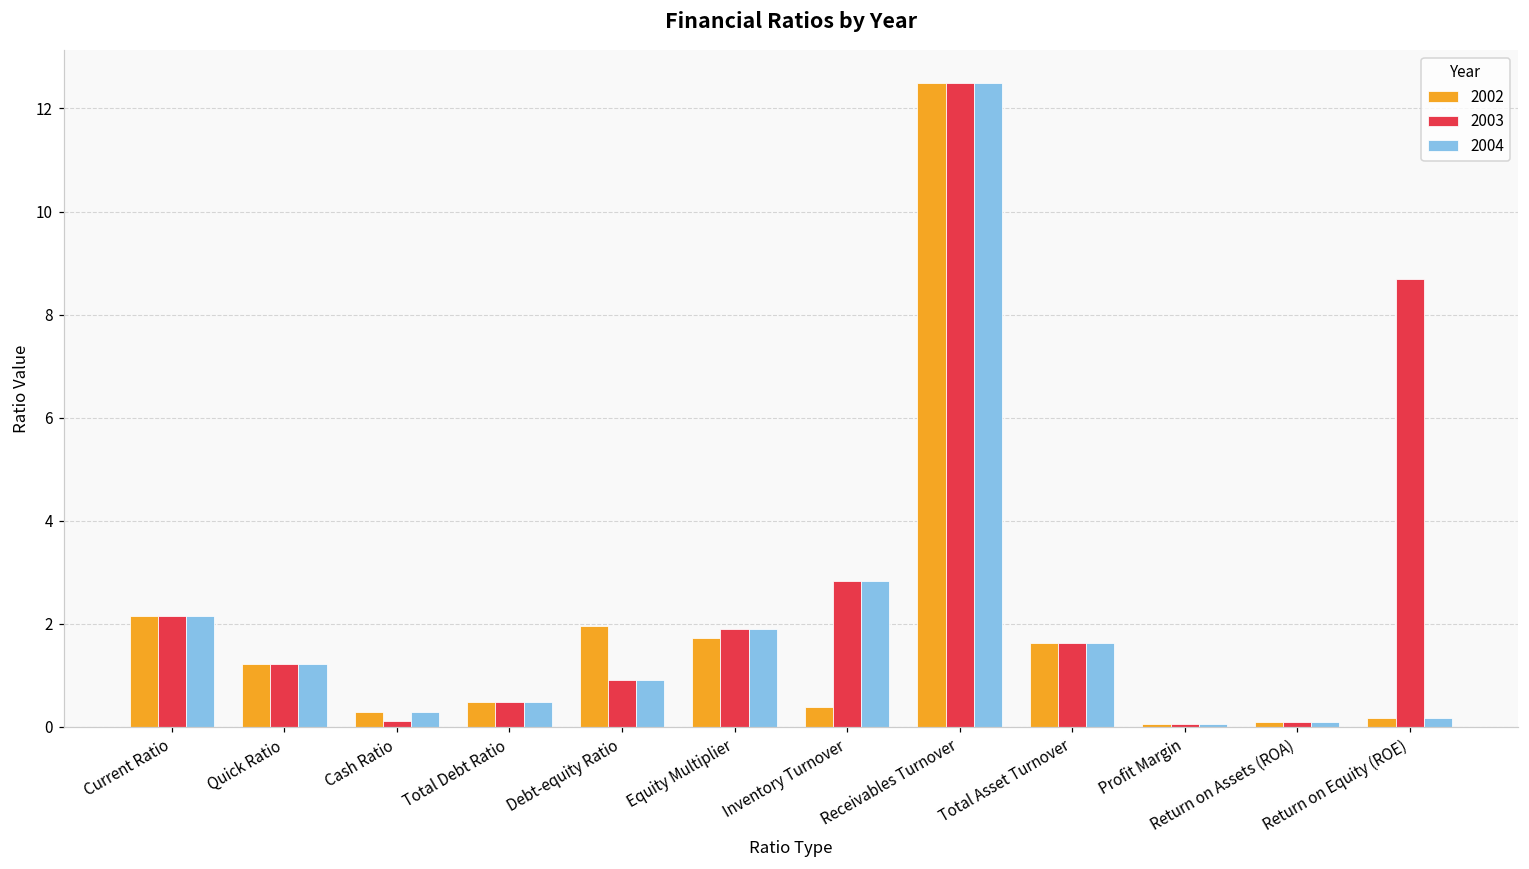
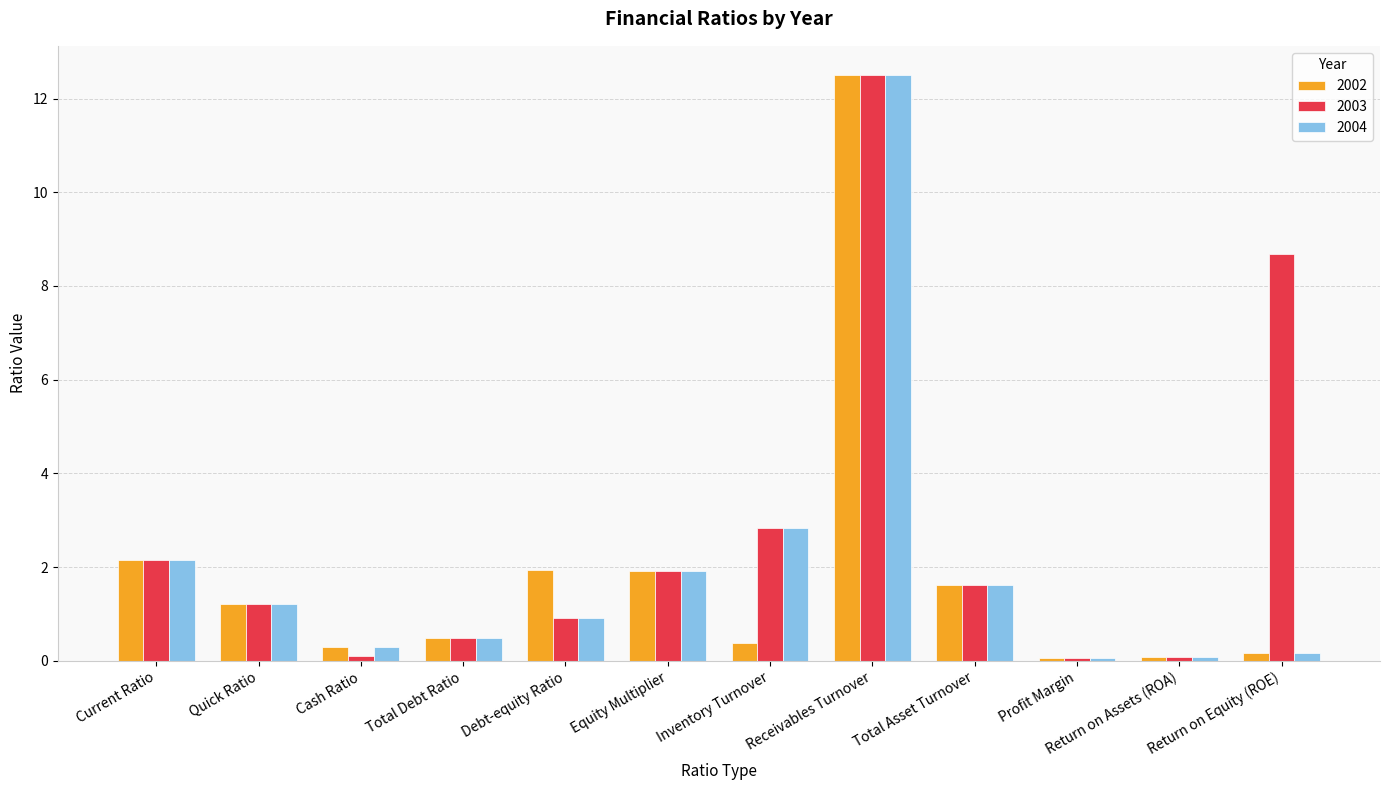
  {
    "2002": {
      "Current Ratio": 2.2,
      "Quick Ratio": 1.2,
      "Cash Ratio": 0.3,
      "Total Debt Ratio": 0.5,
      "Debt-equity Ratio": 2.0,
-     "Equity Multiplier": 1.7,
+     "Equity Multiplier": 1.9,
      "Inventory Turnover": 0.4,
      "Receivables Turnover": 12.5,
      "Total Asset Turnover": 1.6,
      "Profit Margin": 0.1,
      "Return on Assets (ROA)": 0.1,
      "Return on Equity (ROE)": 0.2
    },
    "2003": {
      "Current Ratio": 2.2,
      "Quick Ratio": 1.2,
      "Cash Ratio": 0.1,
      "Total Debt Ratio": 0.5,
      "Debt-equity Ratio": 0.9,
      "Equity Multiplier": 1.9,
      "Inventory Turnover": 2.8,
      "Receivables Turnover": 12.5,
      "Total Asset Turnover": 1.6,
      "Profit Margin": 0.1,
      "Return on Assets (ROA)": 0.1,
      "Return on Equity (ROE)": 8.7
    },
    "2004": {
      "Current Ratio": 2.2,
      "Quick Ratio": 1.2,
      "Cash Ratio": 0.3,
      "Total Debt Ratio": 0.5,
      "Debt-equity Ratio": 0.9,
      "Equity Multiplier": 1.9,
      "Inventory Turnover": 2.8,
      "Receivables Turnover": 12.5,
      "Total Asset Turnover": 1.6,
      "Profit Margin": 0.1,
      "Return on Assets (ROA)": 0.1,
      "Return on Equity (ROE)": 0.2
    }
  }
